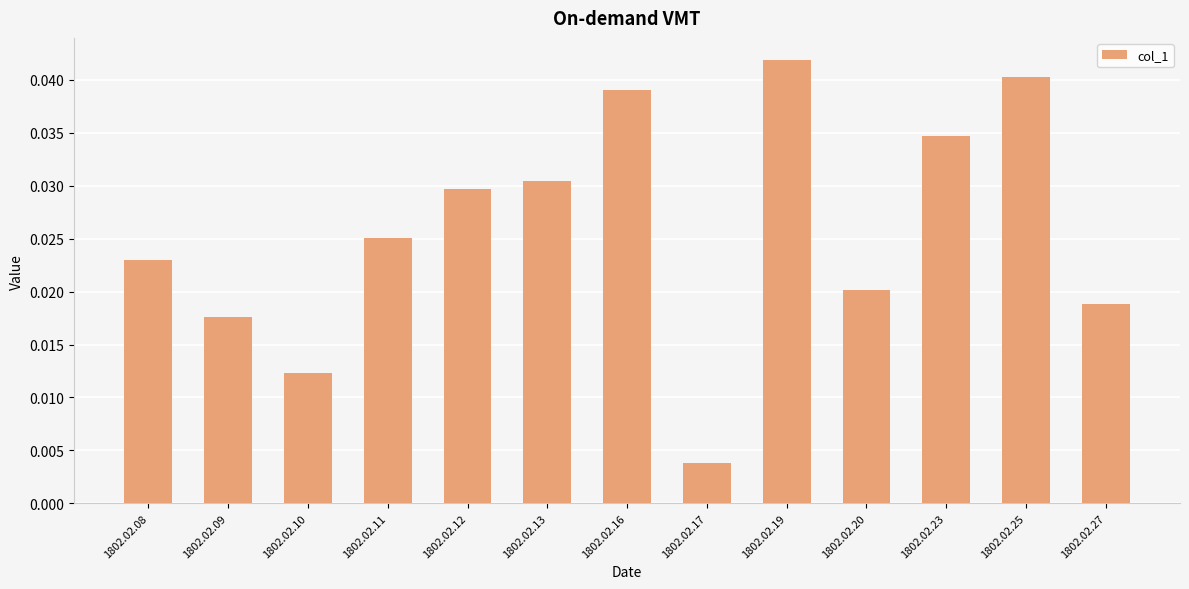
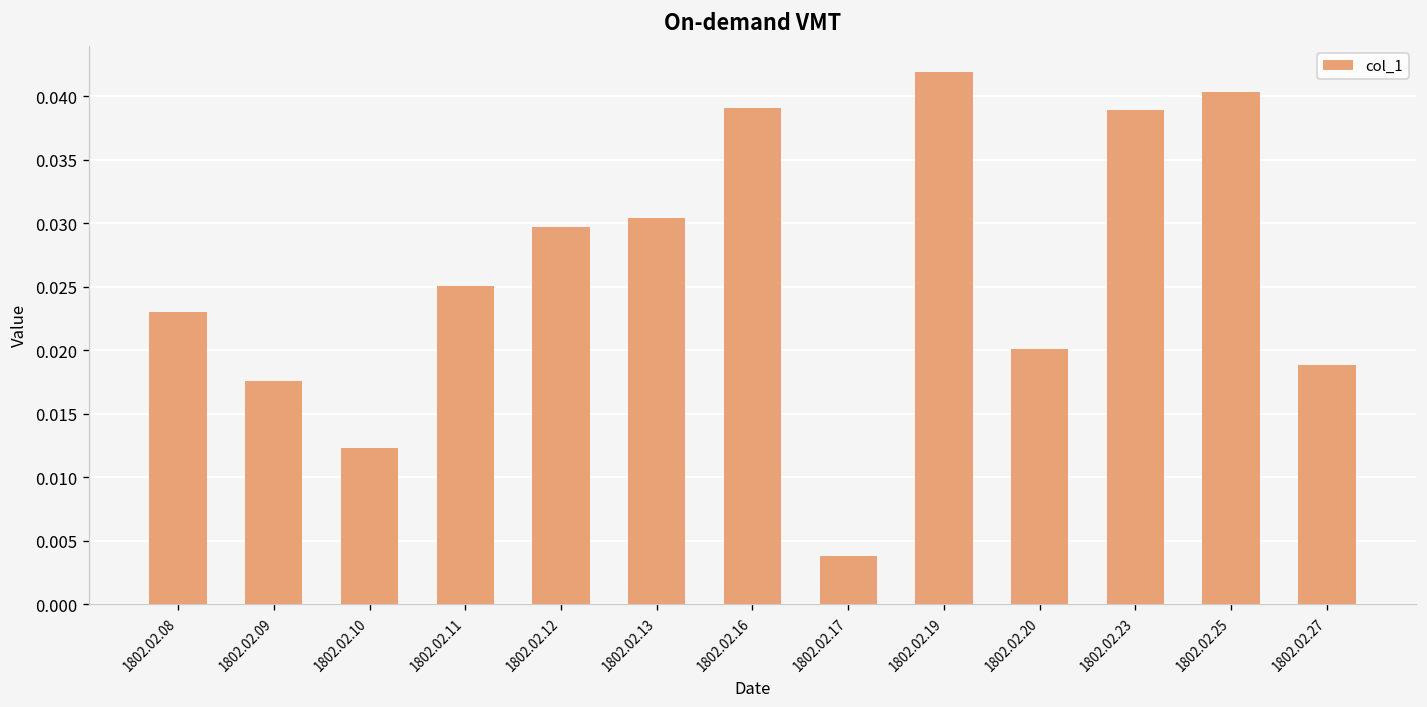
  {
    "1802.02.08": 0.0230,
    "1802.02.09": 0.0176,
    "1802.02.10": 0.0123,
    "1802.02.11": 0.0250,
    "1802.02.12": 0.0297,
    "1802.02.13": 0.0304,
    "1802.02.16": 0.0390,
    "1802.02.17": 0.0038,
    "1802.02.19": 0.0419,
    "1802.02.20": 0.0201,
-   "1802.02.23": 0.0347,
+   "1802.02.23": 0.0389,
    "1802.02.25": 0.0403,
    "1802.02.27": 0.0188
  }
